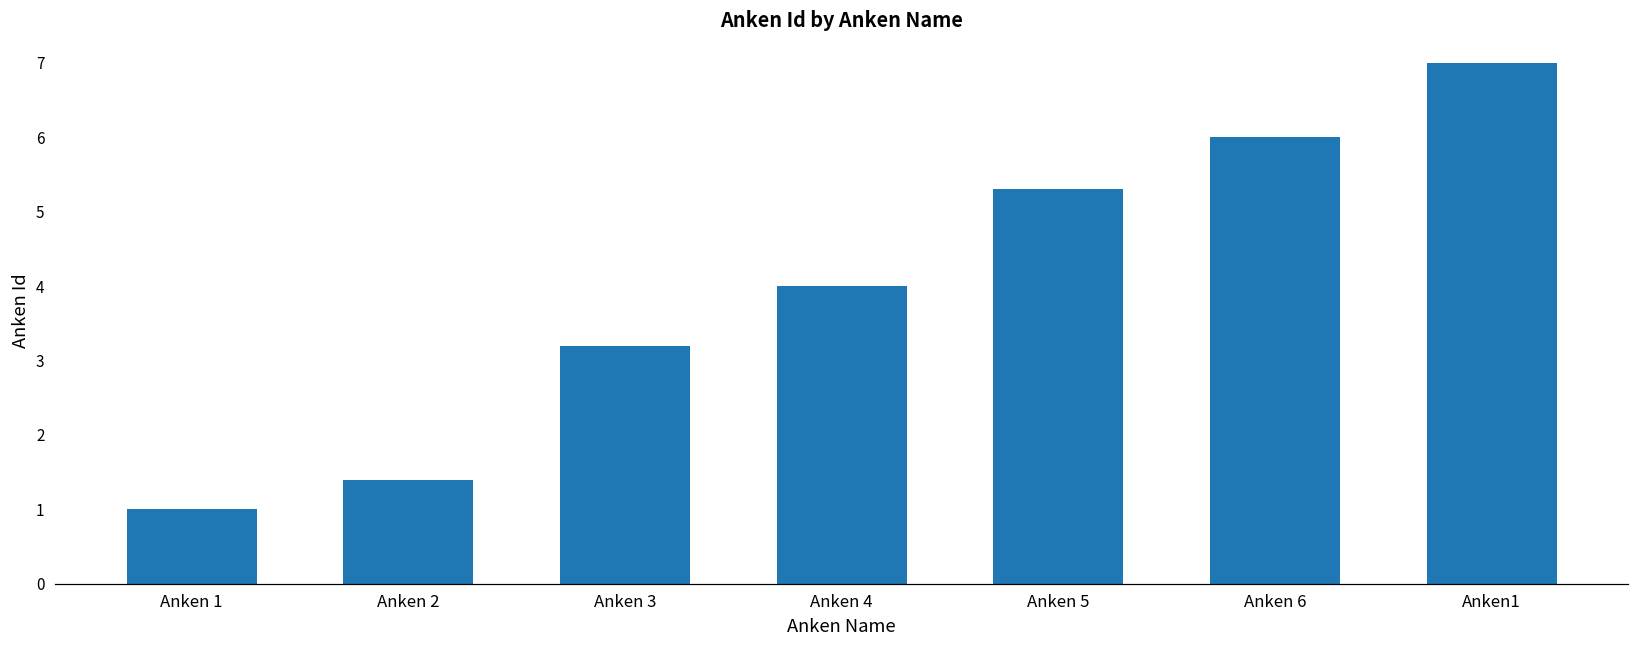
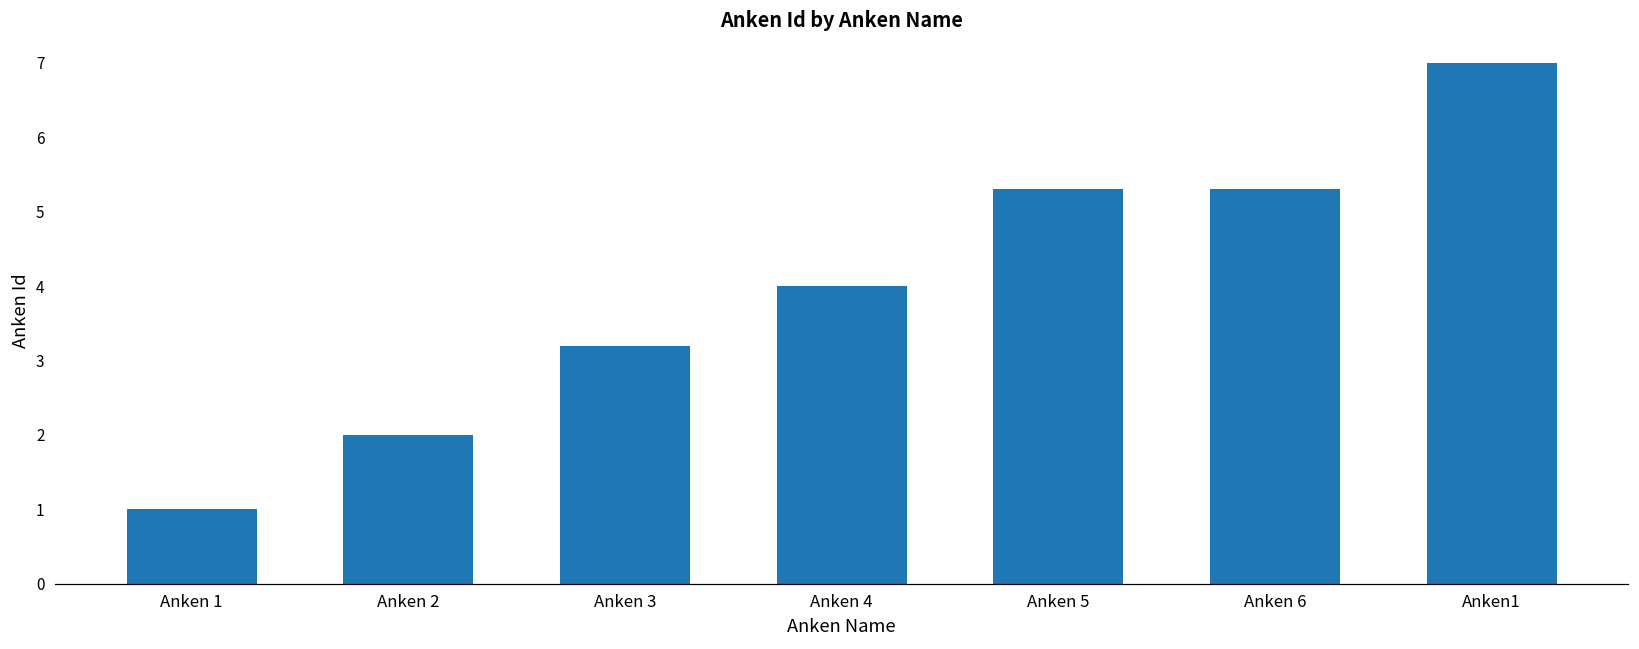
  {
    "Anken 1": 1.0,
-   "Anken 2": 1.4,
+   "Anken 2": 2.0,
    "Anken 3": 3.2,
    "Anken 4": 4.0,
    "Anken 5": 5.3,
-   "Anken 6": 6.0,
+   "Anken 6": 5.3,
    "Anken1": 7.0
  }
